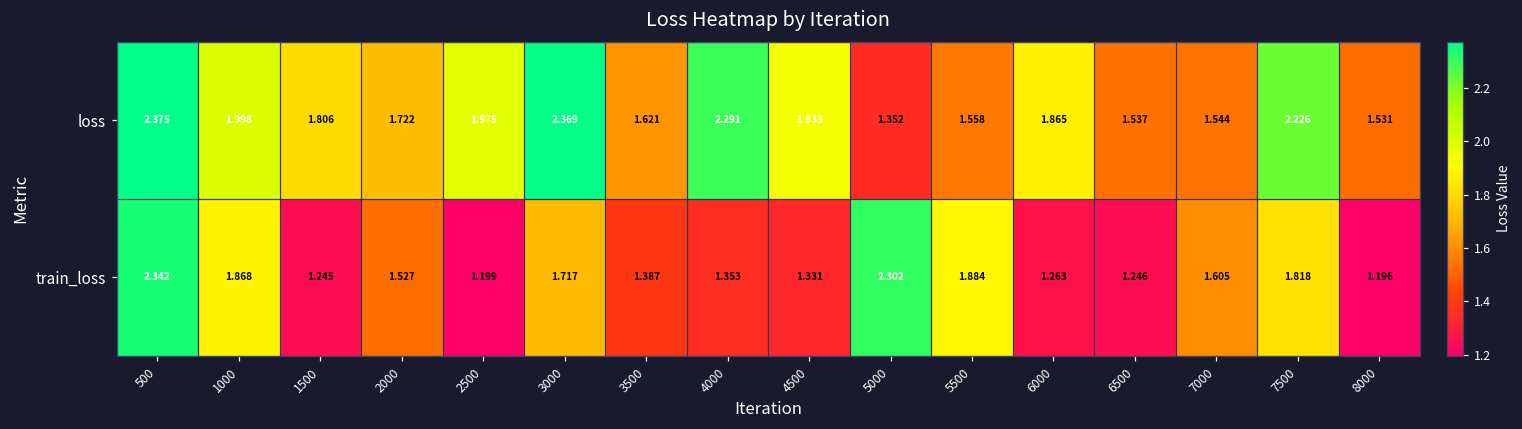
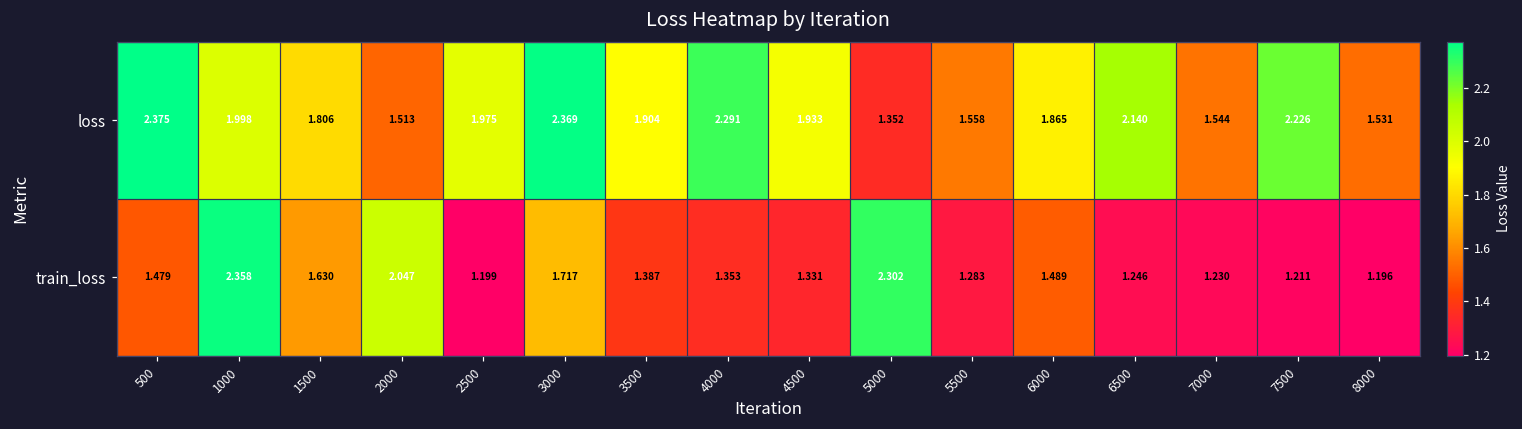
  {
    "loss": {
      "500": 2.375,
      "1000": 1.998,
      "1500": 1.806,
-     "2000": 1.722,
+     "2000": 1.513,
      "2500": 1.975,
      "3000": 2.369,
-     "3500": 1.621,
+     "3500": 1.904,
      "4000": 2.291,
      "4500": 1.933,
      "5000": 1.352,
      "5500": 1.558,
      "6000": 1.865,
-     "6500": 1.537,
+     "6500": 2.140,
      "7000": 1.544,
      "7500": 2.226,
      "8000": 1.531
    },
    "train_loss": {
-     "500": 2.342,
-     "1000": 1.868,
-     "1500": 1.245,
-     "2000": 1.527,
+     "500": 1.479,
+     "1000": 2.358,
+     "1500": 1.630,
+     "2000": 2.047,
      "2500": 1.199,
      "3000": 1.717,
      "3500": 1.387,
      "4000": 1.353,
      "4500": 1.331,
      "5000": 2.302,
-     "5500": 1.884,
-     "6000": 1.263,
+     "5500": 1.283,
+     "6000": 1.489,
      "6500": 1.246,
-     "7000": 1.605,
-     "7500": 1.818,
+     "7000": 1.230,
+     "7500": 1.211,
      "8000": 1.196
    }
  }
